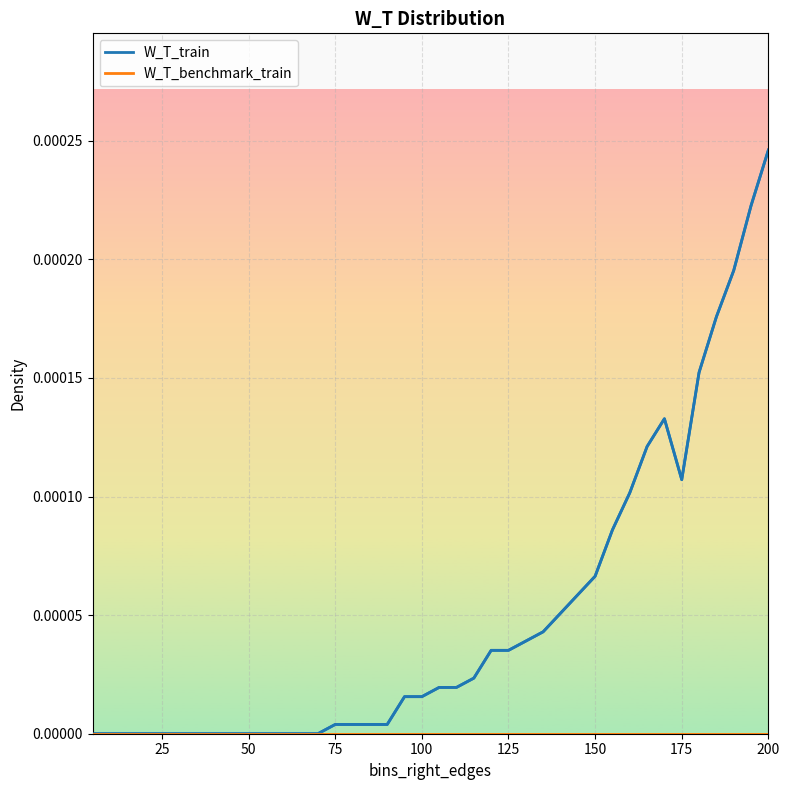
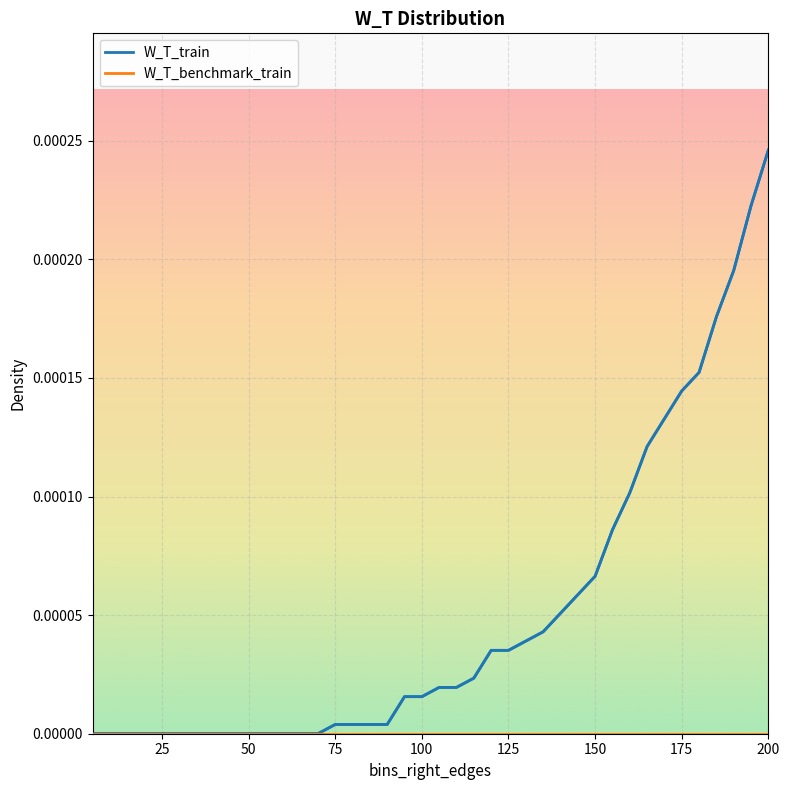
  {
    "W_T_train": {
      "75": 0.000004,
      "100": 0.000016,
      "125": 0.000035,
      "150": 0.000066,
-     "175": 0.000107,
+     "175": 0.000145,
      "200": 0.000246
    },
    "W_T_benchmark_train": {
      "75": 0.000000,
      "100": 0.000000,
      "125": 0.000000,
      "150": 0.000000,
      "175": 0.000000,
      "200": 0.000000
    }
  }
